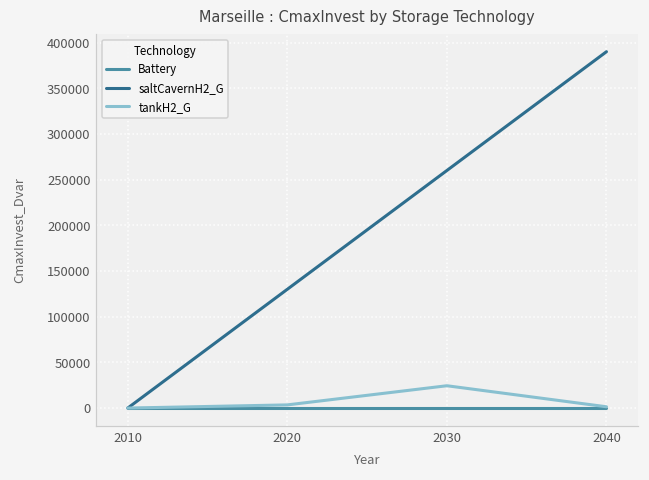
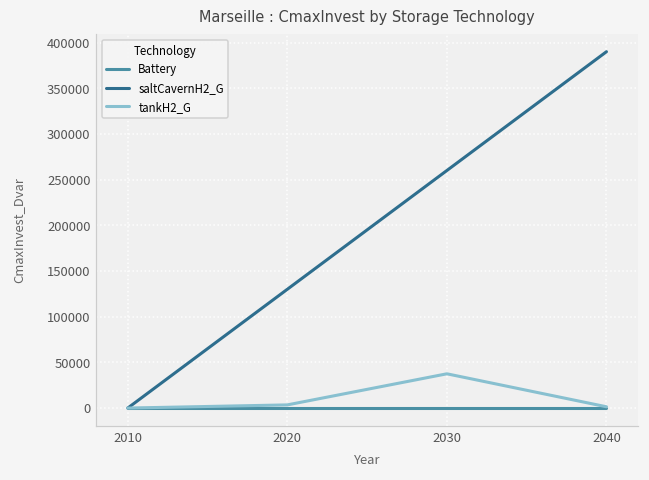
  {
    "tankH2_G": {
      "2020": 0,
-     "2030": 20000
+     "2030": 40000
    }
  }
